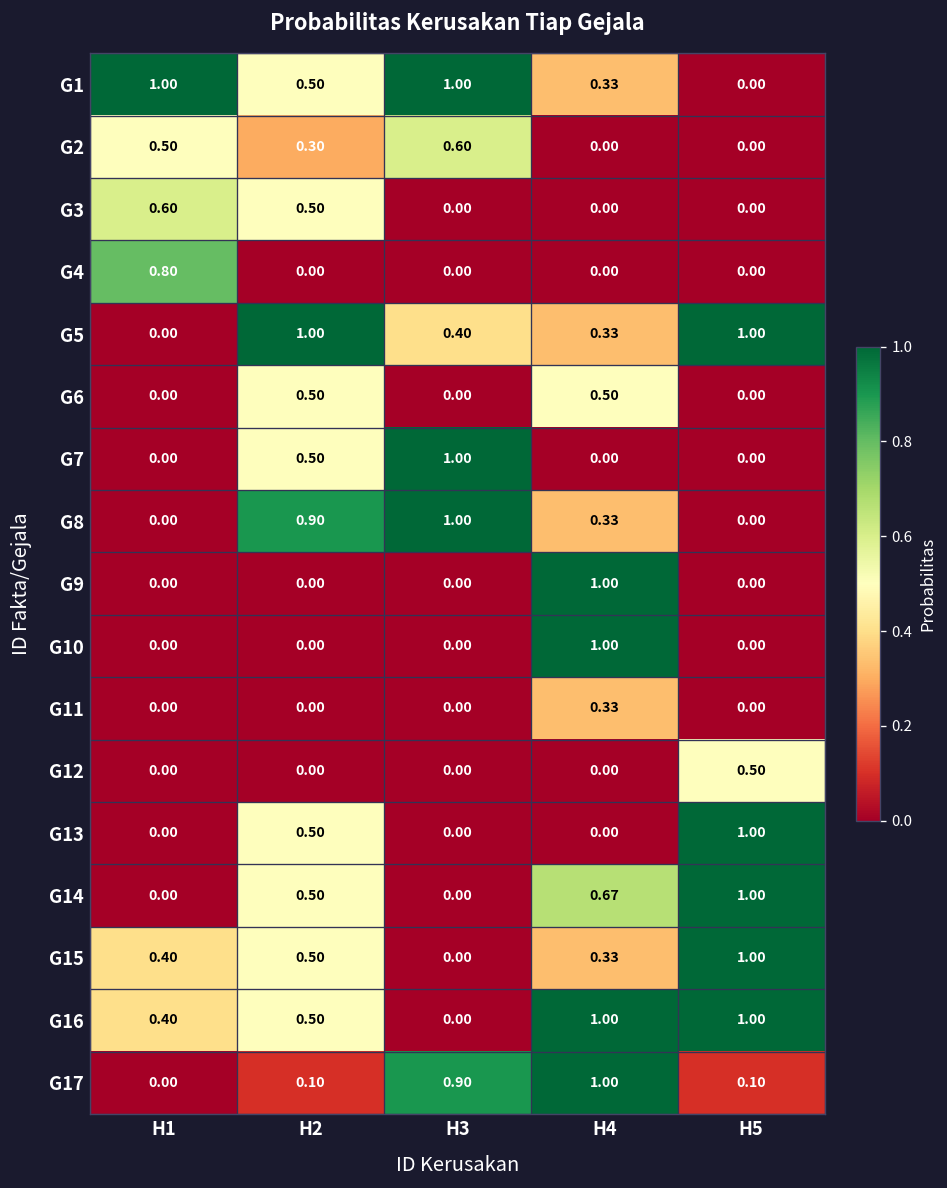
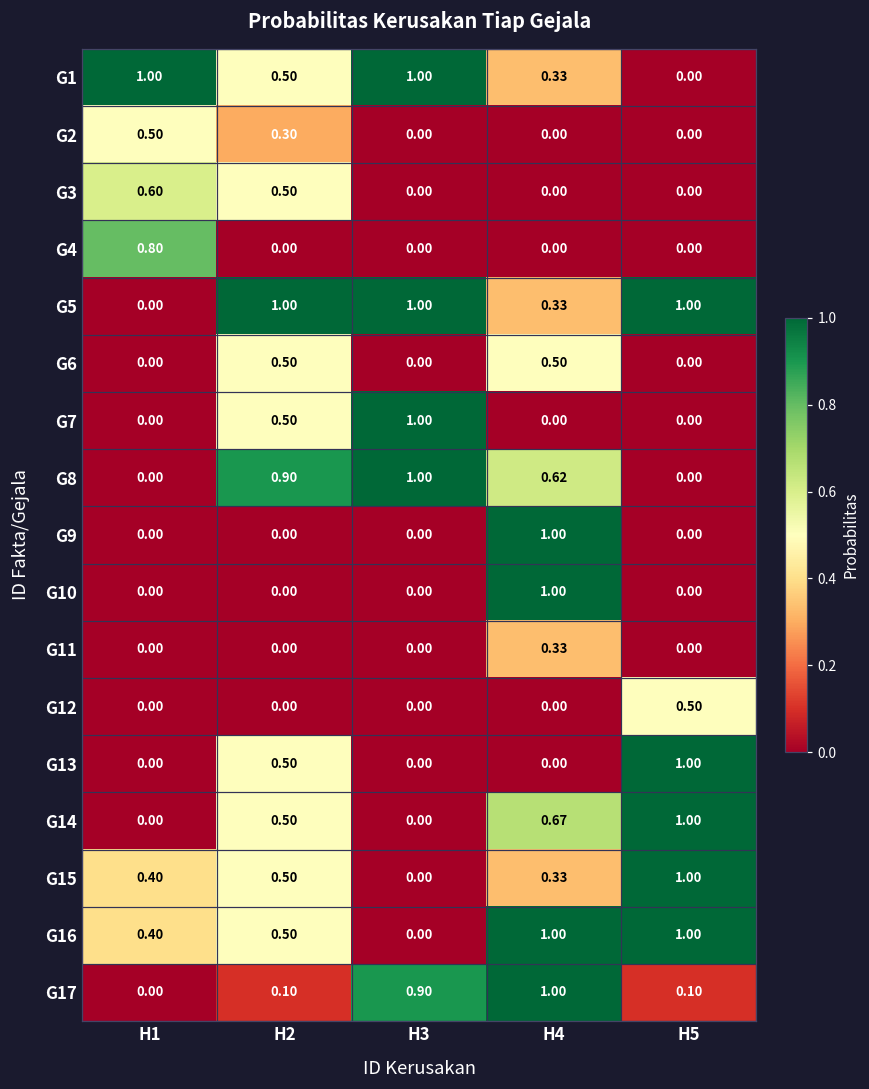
  {
    "G1": {
      "H1": 1.00,
      "H2": 0.50,
      "H3": 1.00,
      "H4": 0.33,
      "H5": 0.00
    },
    "G2": {
      "H1": 0.50,
      "H2": 0.30,
-     "H3": 0.60,
+     "H3": 0.00,
      "H4": 0.00,
      "H5": 0.00
    },
    "G3": {
      "H1": 0.60,
      "H2": 0.50,
      "H3": 0.00,
      "H4": 0.00,
      "H5": 0.00
    },
    "G4": {
      "H1": 0.80,
      "H2": 0.00,
      "H3": 0.00,
      "H4": 0.00,
      "H5": 0.00
    },
    "G5": {
      "H1": 0.00,
      "H2": 1.00,
-     "H3": 0.40,
+     "H3": 1.00,
      "H4": 0.33,
      "H5": 1.00
    },
    "G6": {
      "H1": 0.00,
      "H2": 0.50,
      "H3": 0.00,
      "H4": 0.50,
      "H5": 0.00
    },
    "G7": {
      "H1": 0.00,
      "H2": 0.50,
      "H3": 1.00,
      "H4": 0.00,
      "H5": 0.00
    },
    "G8": {
      "H1": 0.00,
      "H2": 0.90,
      "H3": 1.00,
-     "H4": 0.33,
+     "H4": 0.62,
      "H5": 0.00
    },
    "G9": {
      "H1": 0.00,
      "H2": 0.00,
      "H3": 0.00,
      "H4": 1.00,
      "H5": 0.00
    },
    "G10": {
      "H1": 0.00,
      "H2": 0.00,
      "H3": 0.00,
      "H4": 1.00,
      "H5": 0.00
    },
    "G11": {
      "H1": 0.00,
      "H2": 0.00,
      "H3": 0.00,
      "H4": 0.33,
      "H5": 0.00
    },
    "G12": {
      "H1": 0.00,
      "H2": 0.00,
      "H3": 0.00,
      "H4": 0.00,
      "H5": 0.50
    },
    "G13": {
      "H1": 0.00,
      "H2": 0.50,
      "H3": 0.00,
      "H4": 0.00,
      "H5": 1.00
    },
    "G14": {
      "H1": 0.00,
      "H2": 0.50,
      "H3": 0.00,
      "H4": 0.67,
      "H5": 1.00
    },
    "G15": {
      "H1": 0.40,
      "H2": 0.50,
      "H3": 0.00,
      "H4": 0.33,
      "H5": 1.00
    },
    "G16": {
      "H1": 0.40,
      "H2": 0.50,
      "H3": 0.00,
      "H4": 1.00,
      "H5": 1.00
    },
    "G17": {
      "H1": 0.00,
      "H2": 0.10,
      "H3": 0.90,
      "H4": 1.00,
      "H5": 0.10
    }
  }
